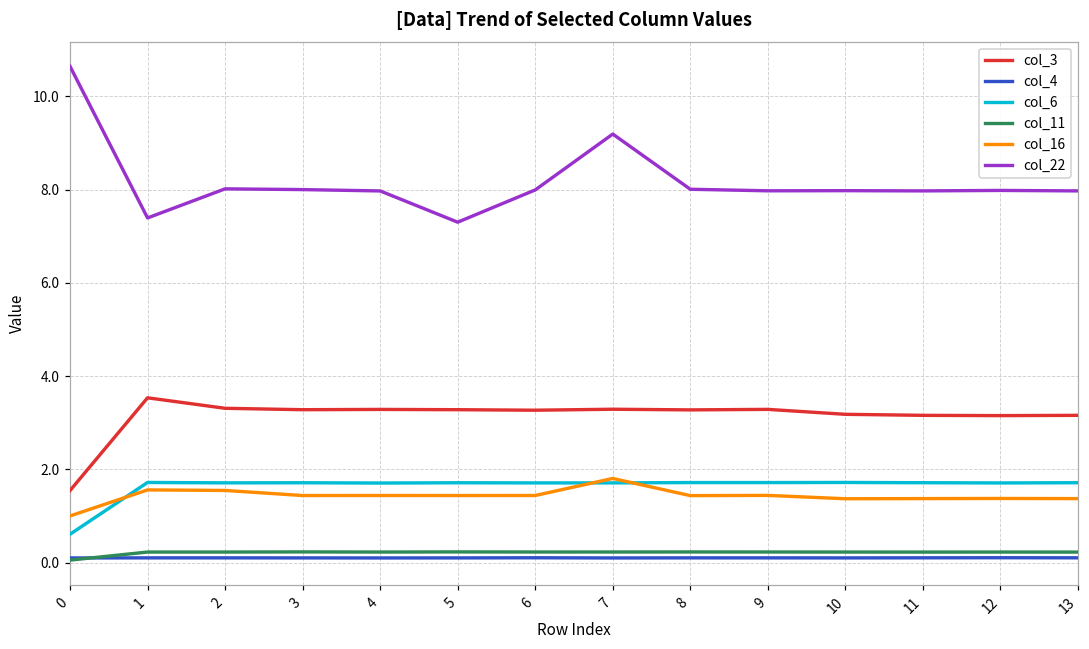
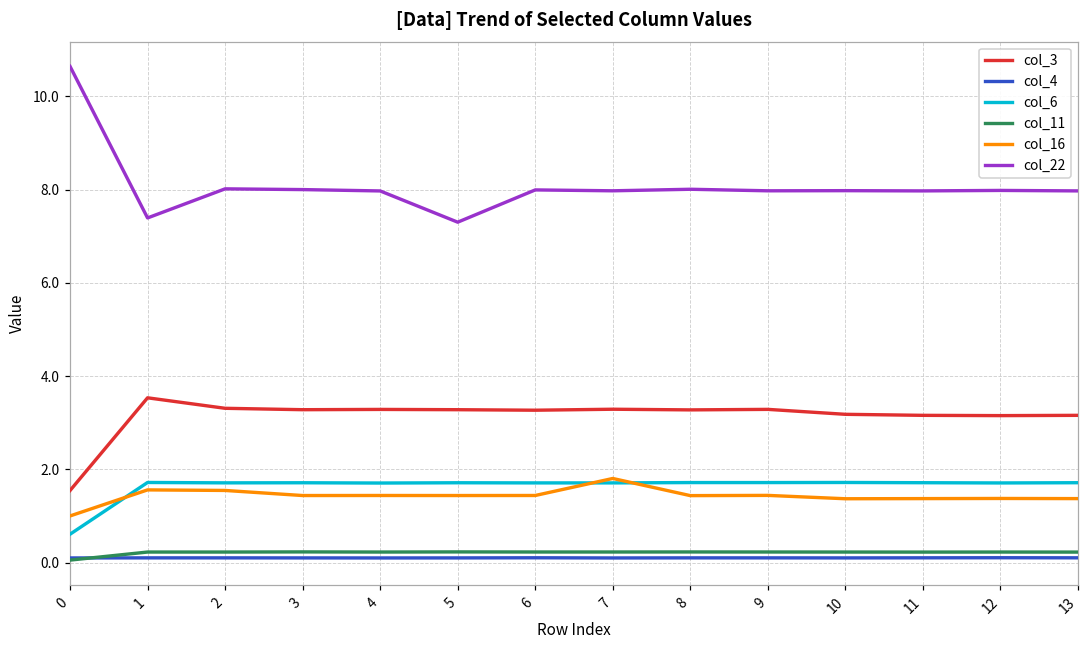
  {
    "col_3": {
      "0": 1.5,
      "1": 3.5,
      "2": 3.3,
      "3": 3.3,
      "4": 3.3,
      "5": 3.3,
      "6": 3.3,
      "7": 3.3,
      "8": 3.3,
      "9": 3.3,
      "10": 3.2,
      "11": 3.2,
      "12": 3.2,
      "13": 3.2
    },
    "col_4": {
      "1": 0.1,
      "2": 0.1,
      "3": 0.1,
      "4": 0.1,
      "5": 0.1,
      "6": 0.1,
      "7": 0.1,
      "8": 0.1,
      "9": 0.1,
      "10": 0.1,
      "11": 0.1,
      "12": 0.1,
      "13": 0.1
    },
    "col_6": {
      "0": 0.6,
      "1": 1.7,
      "2": 1.7,
      "3": 1.7,
      "4": 1.7,
      "5": 1.7,
      "6": 1.7,
      "7": 1.7,
      "8": 1.7,
      "9": 1.7,
      "10": 1.7,
      "11": 1.7,
      "12": 1.7,
      "13": 1.7
    },
    "col_11": {
      "1": 0.2,
      "2": 0.2,
      "3": 0.2,
      "4": 0.2,
      "5": 0.2,
      "6": 0.2,
      "7": 0.2,
      "8": 0.2,
      "9": 0.2,
      "10": 0.2,
      "11": 0.2,
      "12": 0.2,
      "13": 0.2
    },
    "col_16": {
      "0": 1.0,
      "1": 1.6,
      "2": 1.6,
      "3": 1.4,
      "4": 1.4,
      "5": 1.4,
      "6": 1.4,
      "7": 1.8,
      "8": 1.4,
      "9": 1.4,
      "10": 1.4,
      "11": 1.4,
      "12": 1.4,
      "13": 1.4
    },
    "col_22": {
      "0": 10.6,
      "1": 7.4,
      "2": 8.0,
      "3": 8.0,
      "4": 8.0,
      "5": 7.3,
      "6": 8.0,
-     "7": 9.2,
+     "7": 8.0,
      "8": 8.0,
      "9": 8.0,
      "10": 8.0,
      "11": 8.0,
      "12": 8.0,
      "13": 8.0
    }
  }
